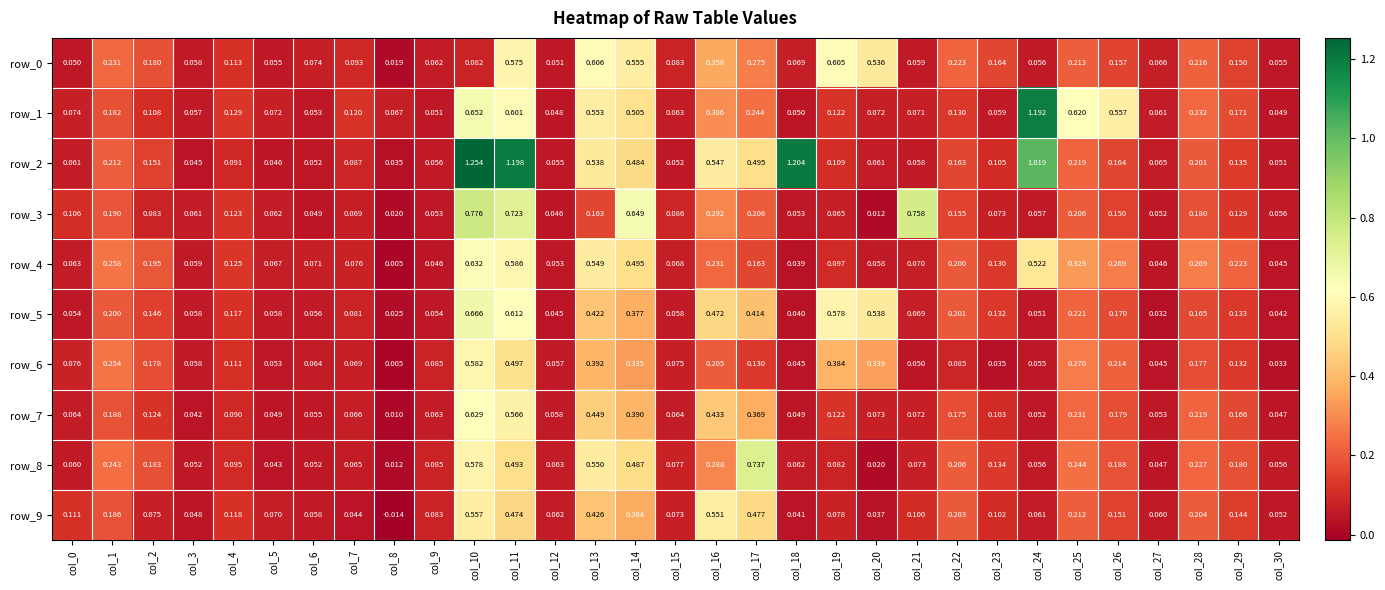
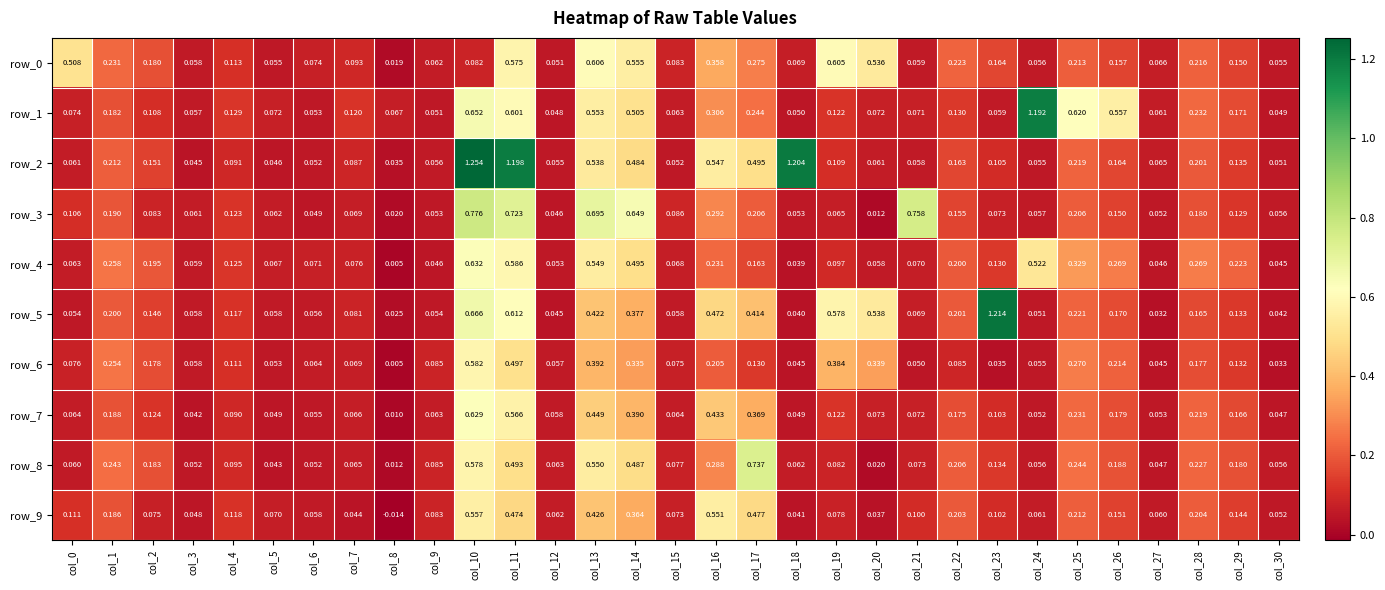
  {
    "row_0": {
-     "col_0": 0.050,
+     "col_0": 0.508,
      "col_1": 0.231,
      "col_2": 0.180,
      "col_3": 0.058,
      "col_4": 0.113,
      "col_5": 0.055,
      "col_6": 0.074,
      "col_7": 0.093,
      "col_8": 0.019,
      "col_9": 0.062,
      "col_10": 0.082,
      "col_11": 0.575,
      "col_12": 0.051,
      "col_13": 0.606,
      "col_14": 0.555,
      "col_15": 0.083,
      "col_16": 0.358,
      "col_17": 0.275,
      "col_18": 0.069,
      "col_19": 0.605,
      "col_20": 0.536,
      "col_21": 0.059,
      "col_22": 0.223,
      "col_23": 0.164,
      "col_24": 0.056,
      "col_25": 0.213,
      "col_26": 0.157,
      "col_27": 0.066,
      "col_28": 0.216,
      "col_29": 0.150,
      "col_30": 0.055
    },
    "row_2": {
      "col_0": 0.061,
      "col_1": 0.212,
      "col_2": 0.151,
      "col_3": 0.045,
      "col_4": 0.091,
      "col_5": 0.046,
      "col_6": 0.052,
      "col_7": 0.087,
      "col_8": 0.035,
      "col_9": 0.056,
      "col_10": 1.254,
      "col_11": 1.198,
      "col_12": 0.055,
      "col_13": 0.538,
      "col_14": 0.484,
      "col_15": 0.052,
      "col_16": 0.547,
      "col_17": 0.495,
      "col_18": 1.204,
      "col_19": 0.109,
      "col_20": 0.061,
      "col_21": 0.058,
      "col_22": 0.163,
      "col_23": 0.105,
-     "col_24": 1.019,
+     "col_24": 0.055,
      "col_25": 0.219,
      "col_26": 0.164,
      "col_27": 0.065,
      "col_28": 0.201,
      "col_29": 0.135,
      "col_30": 0.051
    },
    "row_3": {
      "col_0": 0.106,
      "col_1": 0.190,
      "col_2": 0.083,
      "col_3": 0.061,
      "col_4": 0.123,
      "col_5": 0.062,
      "col_6": 0.049,
      "col_7": 0.069,
      "col_8": 0.020,
      "col_9": 0.053,
      "col_10": 0.776,
      "col_11": 0.723,
      "col_12": 0.046,
-     "col_13": 0.163,
+     "col_13": 0.695,
      "col_14": 0.649,
      "col_15": 0.086,
      "col_16": 0.292,
      "col_17": 0.206,
      "col_18": 0.053,
      "col_19": 0.065,
      "col_20": 0.012,
      "col_21": 0.758,
      "col_22": 0.155,
      "col_23": 0.073,
      "col_24": 0.057,
      "col_25": 0.206,
      "col_26": 0.150,
      "col_27": 0.052,
      "col_28": 0.180,
      "col_29": 0.129,
      "col_30": 0.056
    },
    "row_5": {
      "col_0": 0.054,
      "col_1": 0.200,
      "col_2": 0.146,
      "col_3": 0.058,
      "col_4": 0.117,
      "col_5": 0.058,
      "col_6": 0.056,
      "col_7": 0.081,
      "col_8": 0.025,
      "col_9": 0.054,
      "col_10": 0.666,
      "col_11": 0.612,
      "col_12": 0.045,
      "col_13": 0.422,
      "col_14": 0.377,
      "col_15": 0.058,
      "col_16": 0.472,
      "col_17": 0.414,
      "col_18": 0.040,
      "col_19": 0.578,
      "col_20": 0.538,
      "col_21": 0.069,
      "col_22": 0.201,
-     "col_23": 0.132,
+     "col_23": 1.214,
      "col_24": 0.051,
      "col_25": 0.221,
      "col_26": 0.170,
      "col_27": 0.032,
      "col_28": 0.165,
      "col_29": 0.133,
      "col_30": 0.042
    }
  }
